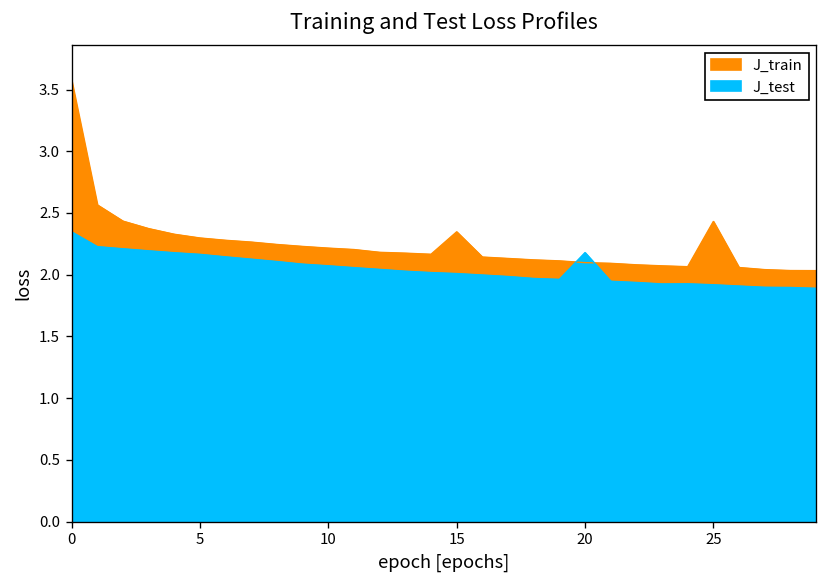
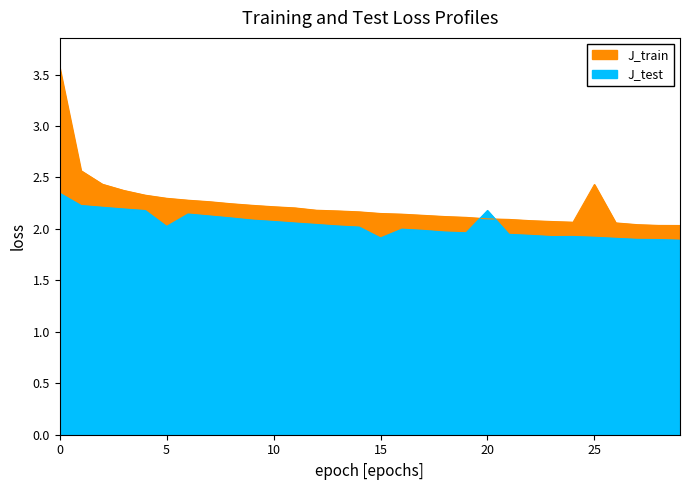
  {
    "J_train": {
      "0": 3.57,
      "5": 2.30,
      "10": 2.22,
-     "15": 2.35,
+     "15": 2.15,
      "20": 2.10,
      "25": 2.43
    },
    "J_test": {
      "0": 2.35,
-     "5": 2.17,
+     "5": 2.02,
      "10": 2.07,
-     "15": 2.01,
+     "15": 1.91,
      "20": 2.18,
      "25": 1.92
    }
  }
